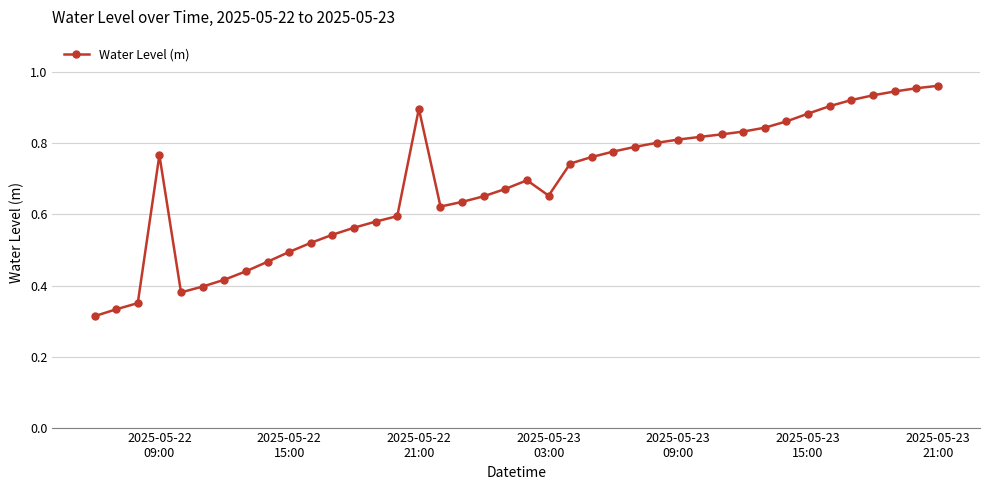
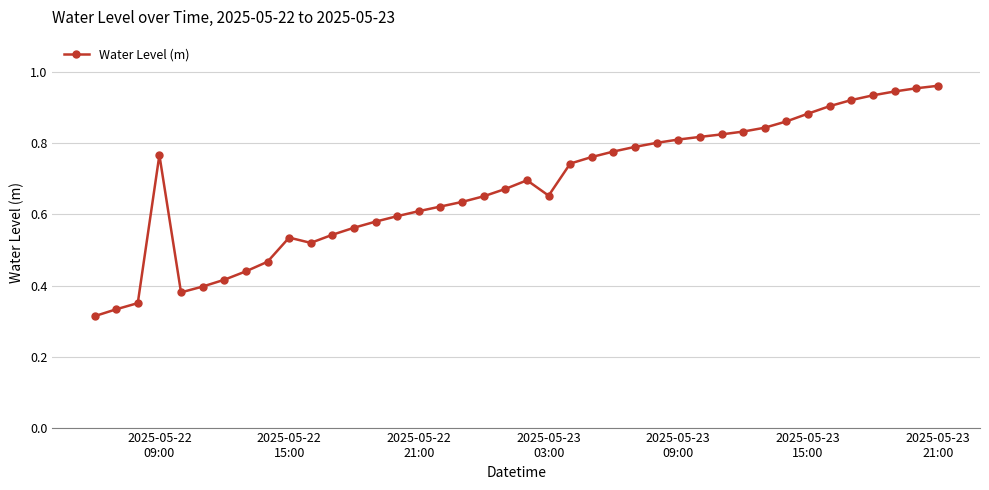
  {
    "2025-05-22 09:00": 0.77,
-   "2025-05-22 15:00": 0.49,
-   "2025-05-22 21:00": 0.90,
+   "2025-05-22 15:00": 0.53,
+   "2025-05-22 21:00": 0.61,
    "2025-05-23 03:00": 0.65,
    "2025-05-23 09:00": 0.81,
    "2025-05-23 15:00": 0.88,
    "2025-05-23 21:00": 0.96
  }
